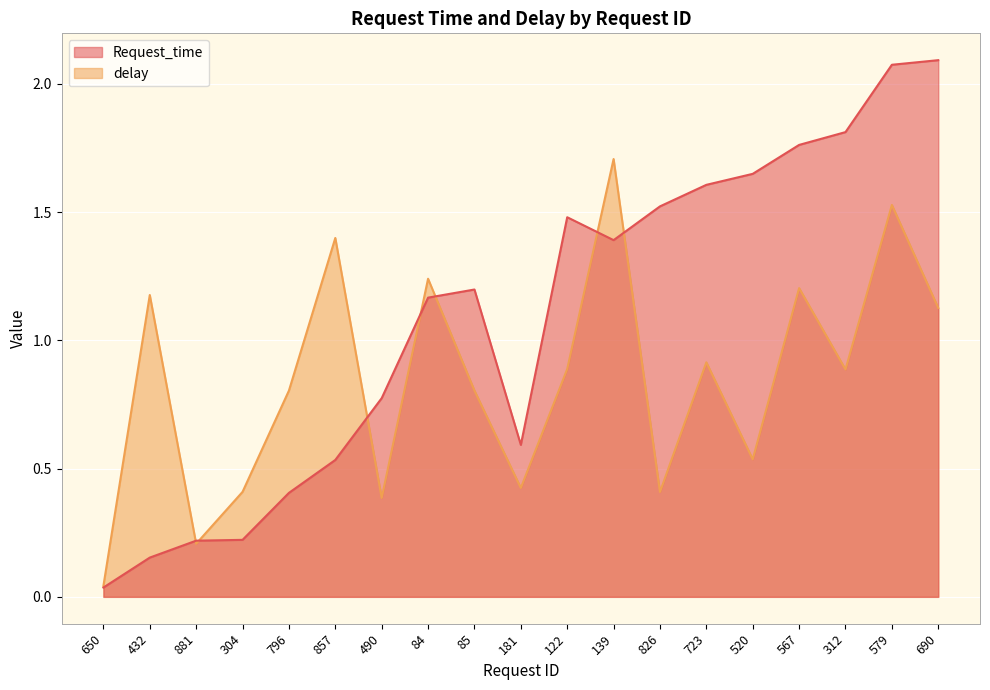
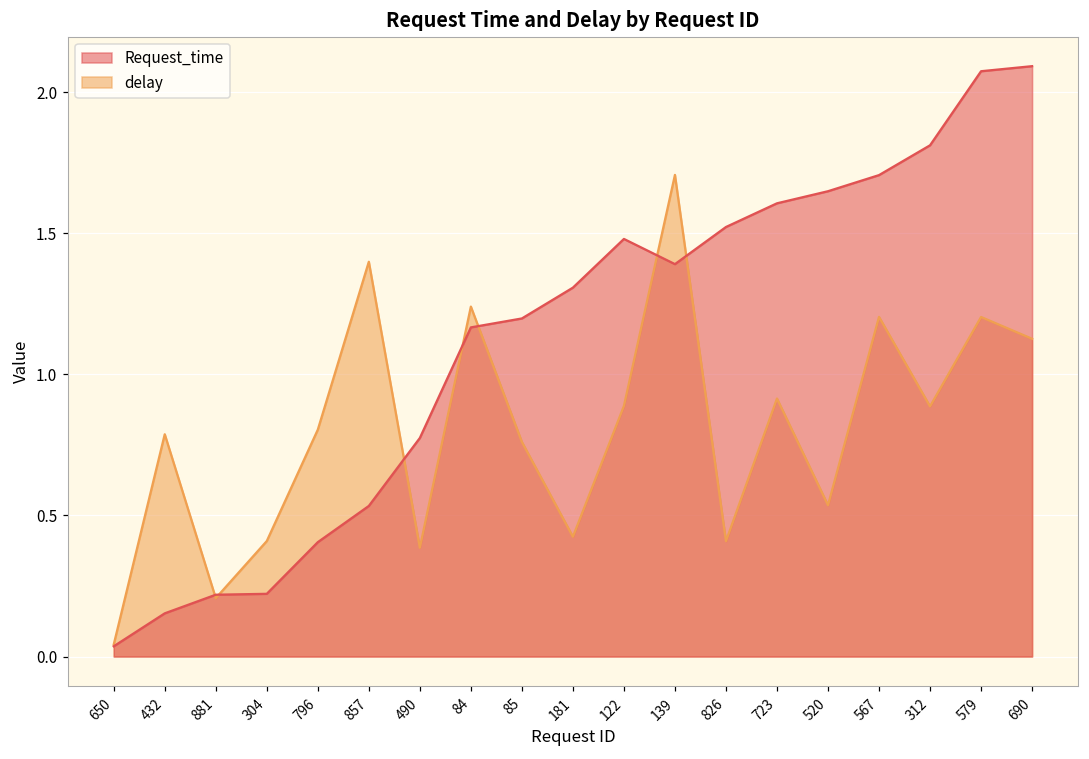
  {
    "Request_time": {
      "432": 0.15,
      "881": 0.22,
      "304": 0.22,
      "796": 0.41,
      "857": 0.53,
      "490": 0.77,
      "84": 1.17,
      "85": 1.20,
-     "181": 0.59,
+     "181": 1.31,
      "122": 1.48,
      "139": 1.39,
      "826": 1.52,
      "723": 1.61,
      "520": 1.65,
-     "567": 1.76,
+     "567": 1.71,
      "312": 1.81,
      "579": 2.07,
      "690": 2.09
    },
    "delay": {
-     "432": 1.18,
+     "432": 0.79,
      "881": 0.21,
      "304": 0.41,
      "796": 0.80,
      "857": 1.40,
      "490": 0.39,
      "84": 1.24,
-     "85": 0.80,
+     "85": 0.76,
      "181": 0.42,
      "122": 0.89,
      "139": 1.71,
      "826": 0.41,
      "723": 0.91,
      "520": 0.54,
      "567": 1.20,
      "312": 0.89,
-     "579": 1.53,
+     "579": 1.20,
      "690": 1.13
    }
  }
